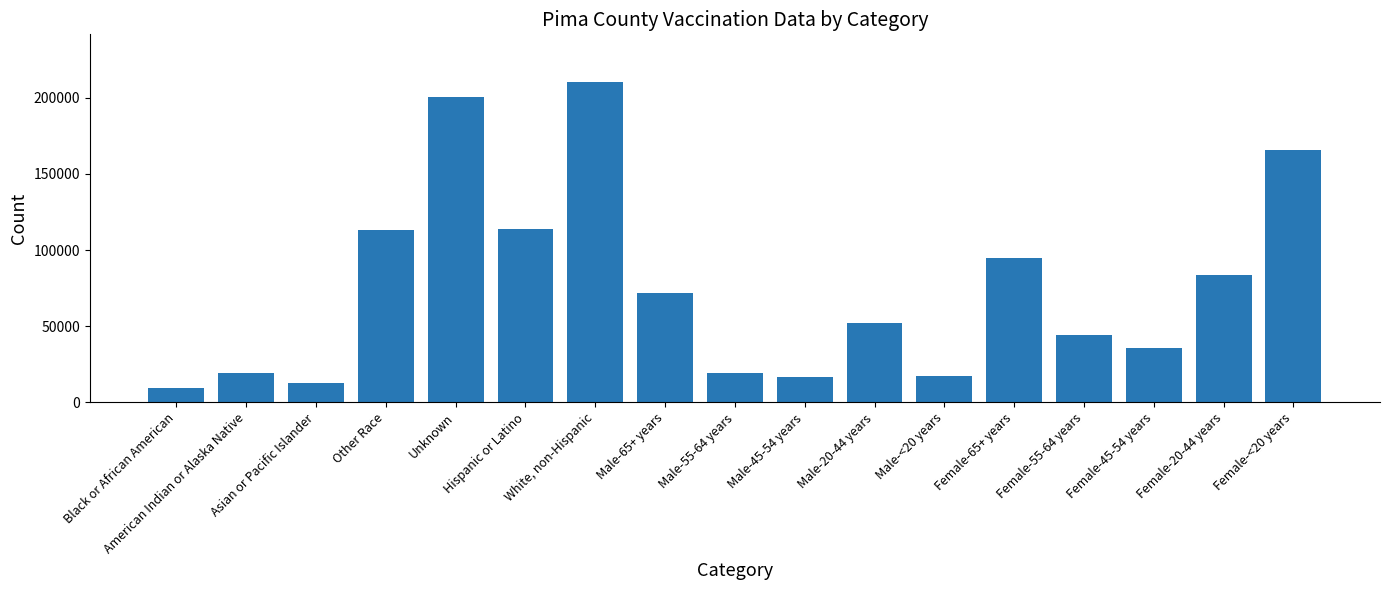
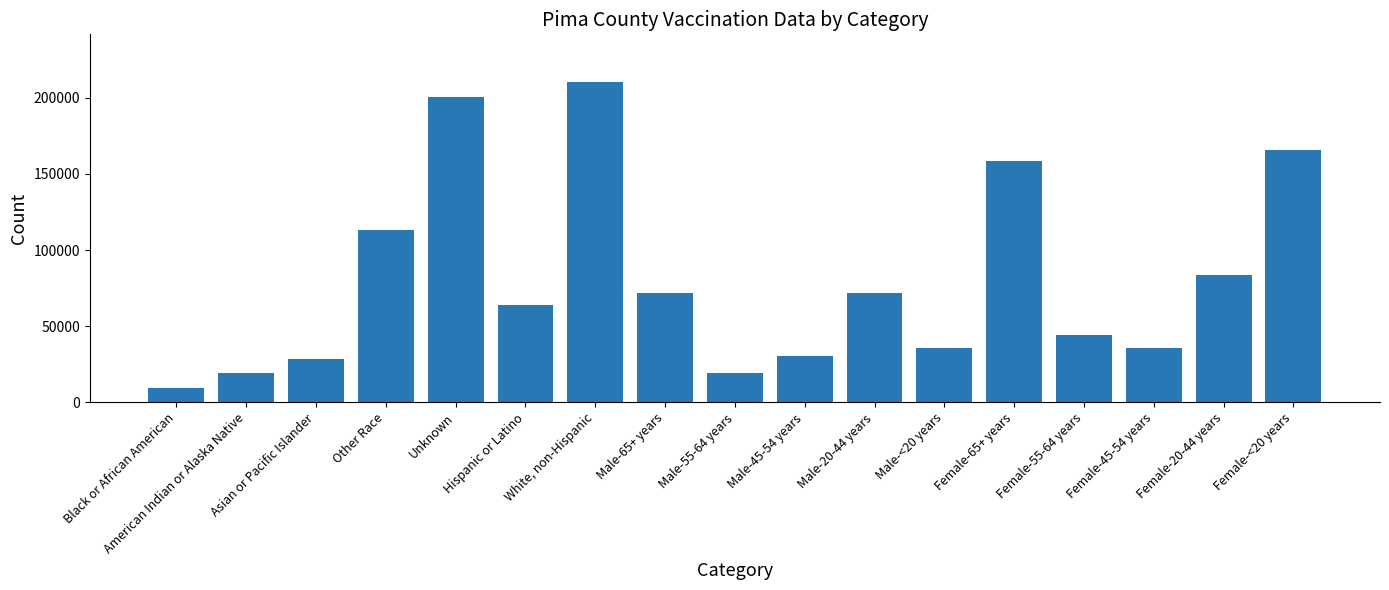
  {
    "Black or African American": 10000,
    "American Indian or Alaska Native": 19000,
-   "Asian or Pacific Islander": 13000,
+   "Asian or Pacific Islander": 28000,
    "Other Race": 113000,
    "Unknown": 201000,
-   "Hispanic or Latino": 114000,
+   "Hispanic or Latino": 64000,
    "White, non-Hispanic": 210000,
    "Male-65+ years": 72000,
    "Male-55-64 years": 19000,
-   "Male-45-54 years": 17000,
-   "Male-20-44 years": 52000,
-   "Male-<20 years": 17000,
-   "Female-65+ years": 94000,
+   "Male-45-54 years": 30000,
+   "Male-20-44 years": 72000,
+   "Male-<20 years": 36000,
+   "Female-65+ years": 159000,
    "Female-55-64 years": 44000,
    "Female-45-54 years": 36000,
    "Female-20-44 years": 83000,
    "Female-<20 years": 166000
  }
